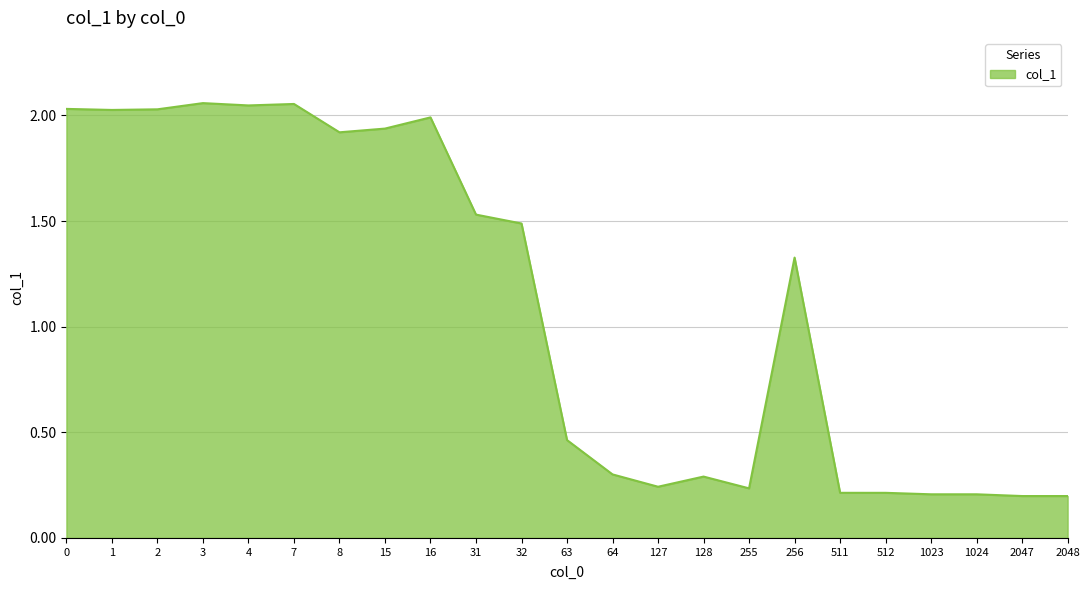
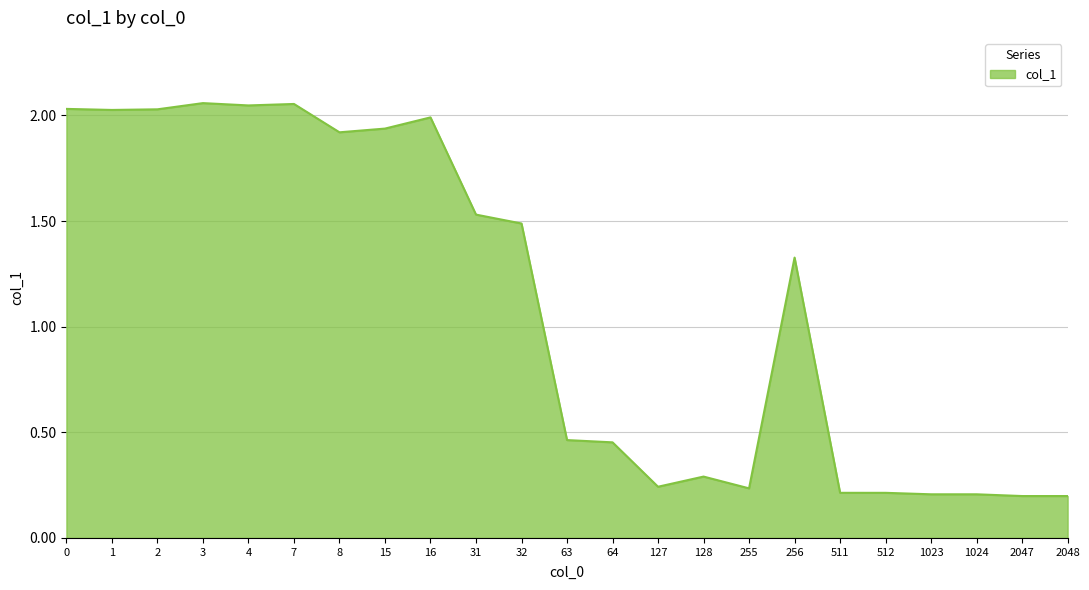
  {
    "0": 2.03,
    "1": 2.03,
    "2": 2.03,
    "3": 2.06,
    "4": 2.05,
    "7": 2.05,
    "8": 1.92,
    "15": 1.94,
    "16": 1.99,
    "31": 1.53,
    "32": 1.49,
    "63": 0.46,
-   "64": 0.30,
+   "64": 0.45,
    "127": 0.24,
    "128": 0.29,
    "255": 0.23,
    "256": 1.33,
    "511": 0.21,
    "512": 0.21,
    "1023": 0.21,
    "1024": 0.21,
    "2047": 0.20,
    "2048": 0.20
  }
